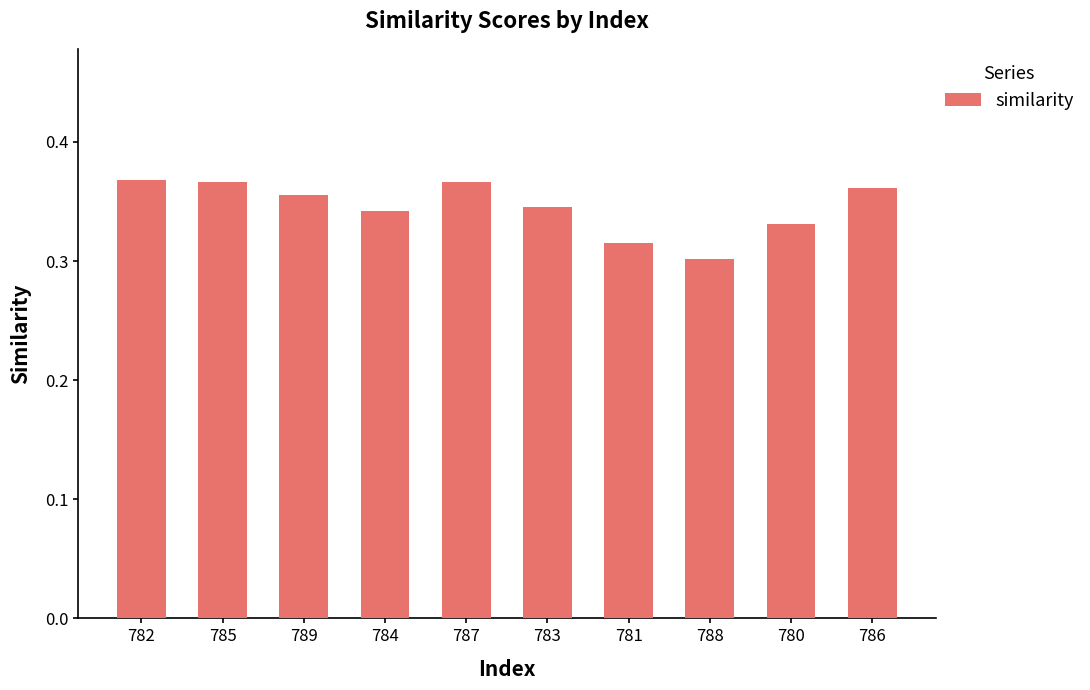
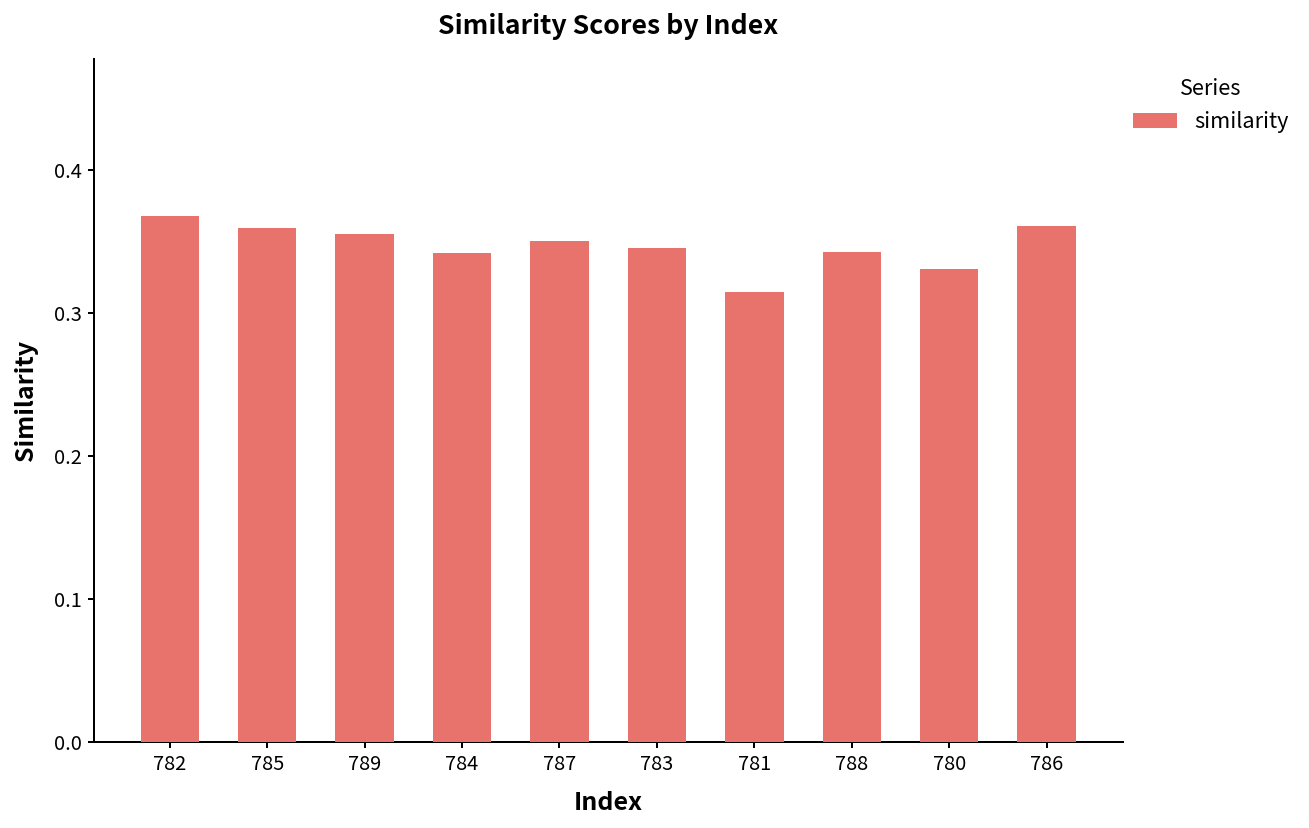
  {
    "782": 0.368,
-   "785": 0.366,
+   "785": 0.359,
    "789": 0.355,
    "784": 0.342,
-   "787": 0.366,
+   "787": 0.351,
    "783": 0.346,
    "781": 0.315,
-   "788": 0.301,
+   "788": 0.343,
    "780": 0.331,
    "786": 0.361
  }
